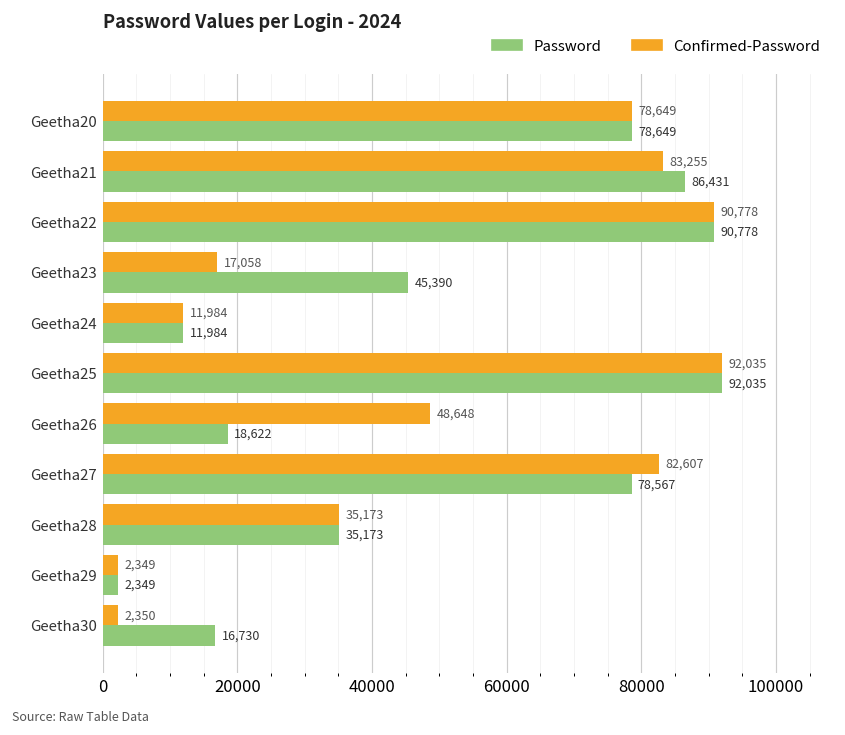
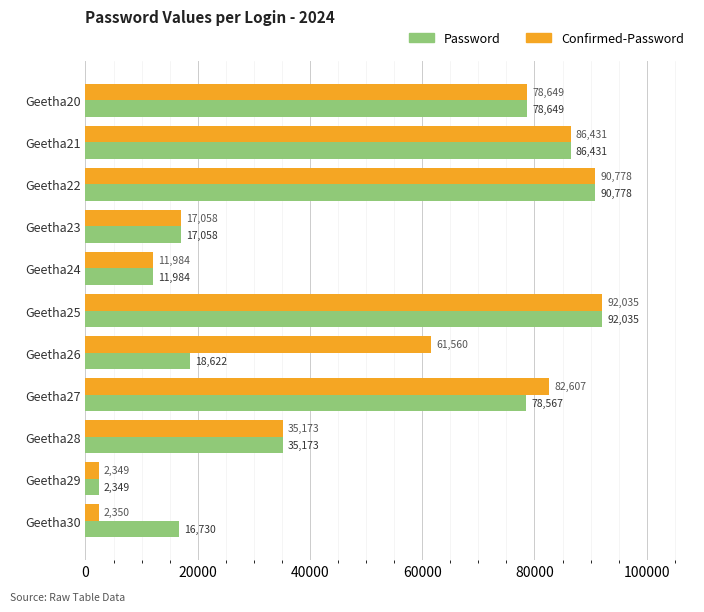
  {
    "Password": {
      "Geetha20": "78,649",
      "Geetha21": "86,431",
      "Geetha22": "90,778",
-     "Geetha23": "45,390",
+     "Geetha23": "17,058",
      "Geetha24": "11,984",
      "Geetha25": "92,035",
      "Geetha26": "18,622",
      "Geetha27": "78,567",
      "Geetha28": "35,173",
      "Geetha29": "2,349",
      "Geetha30": "16,730"
    },
    "Confirmed-Password": {
      "Geetha20": "78,649",
-     "Geetha21": "83,255",
+     "Geetha21": "86,431",
      "Geetha22": "90,778",
      "Geetha23": "17,058",
      "Geetha24": "11,984",
      "Geetha25": "92,035",
-     "Geetha26": "48,648",
+     "Geetha26": "61,560",
      "Geetha27": "82,607",
      "Geetha28": "35,173",
      "Geetha29": "2,349",
      "Geetha30": "2,350"
    }
  }
